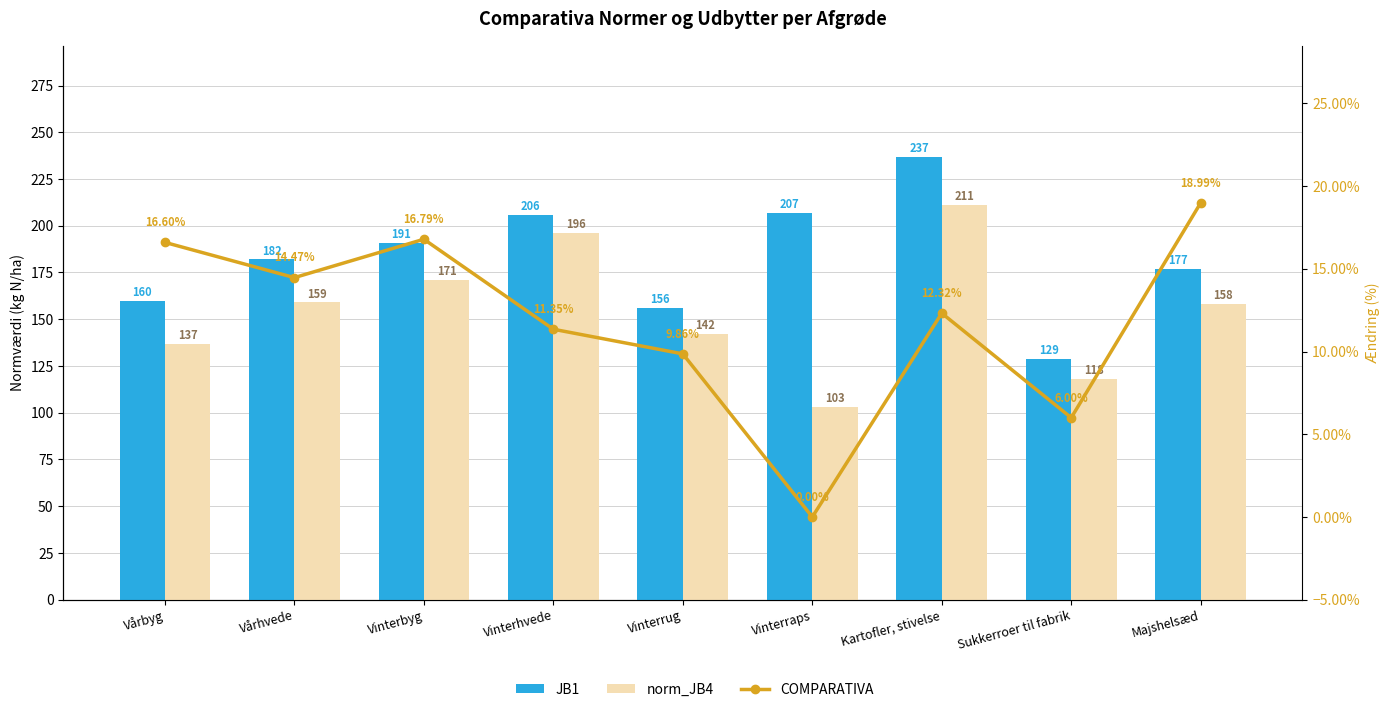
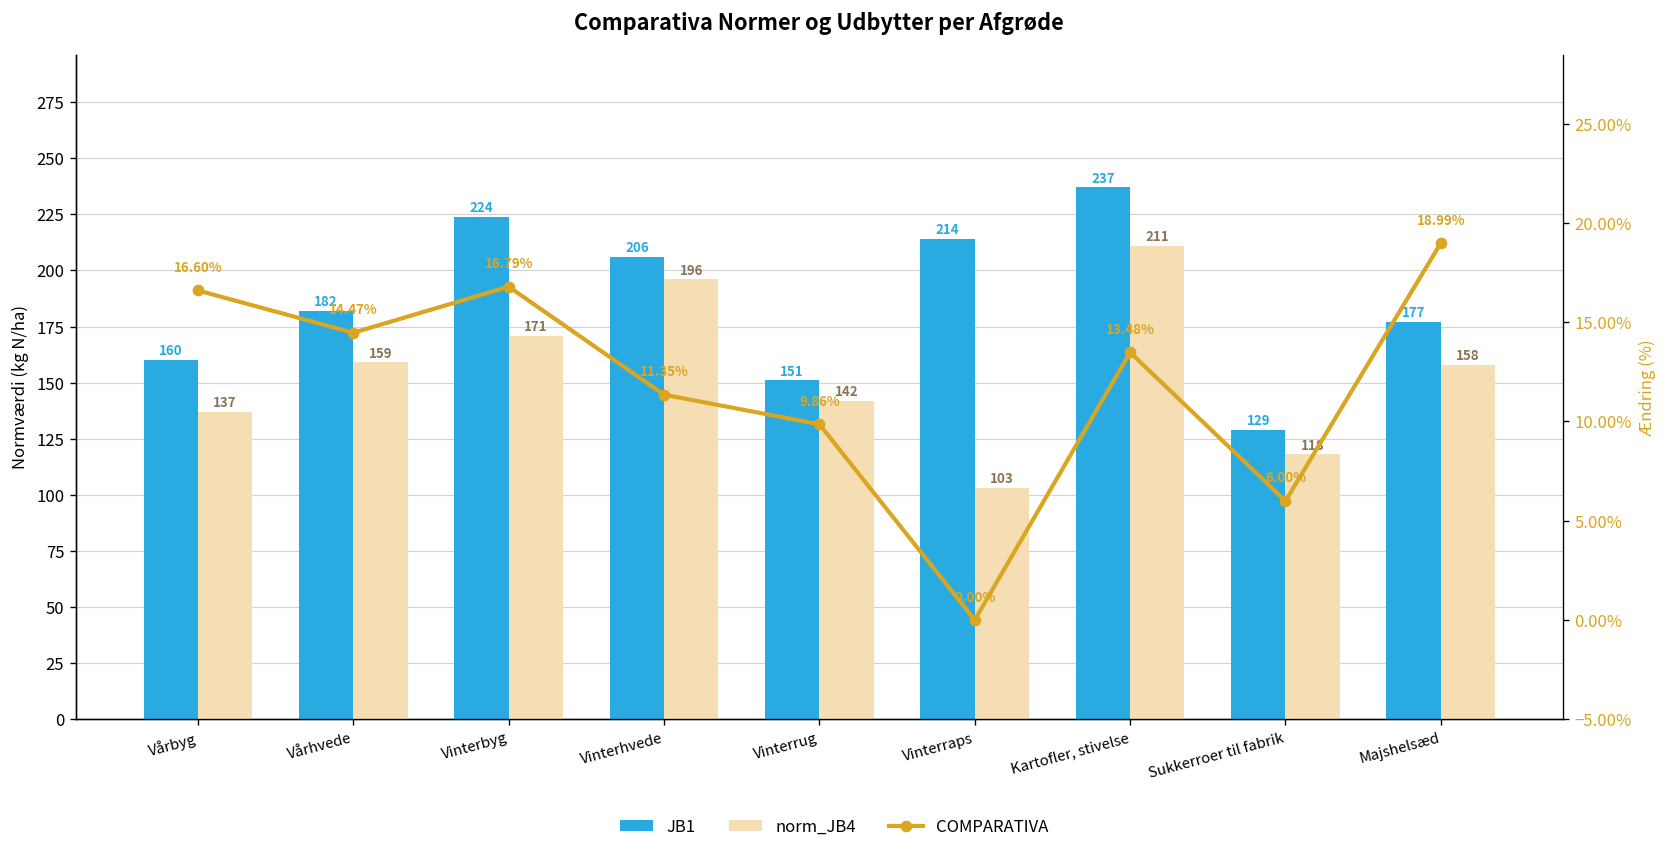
  {
    "JB1": {
      "Vårbyg": "160",
-     "Vinterbyg": "191",
+     "Vinterbyg": "224",
      "Vinterhvede": "206",
-     "Vinterrug": "156",
-     "Vinterraps": "207",
+     "Vinterrug": "151",
+     "Vinterraps": "214",
      "Kartofler, stivelse": "237",
      "Sukkerroer til fabrik": "129",
      "Majshelsæd": "177"
    },
    "norm_JB4": {
      "Vårbyg": "137",
      "Vårhvede": "159",
      "Vinterbyg": "171",
      "Vinterhvede": "196",
      "Vinterrug": "142",
      "Vinterraps": "103",
      "Kartofler, stivelse": "211",
      "Sukkerroer til fabrik": "118",
      "Majshelsæd": "158"
    },
    "COMPARATIVA": {
      "Vårbyg": "16.60%",
      "Vårhvede": "14.47%",
      "Vinterbyg": "16.79%",
      "Vinterhvede": "11.35%",
      "Vinterrug": "9.86%",
      "Vinterraps": "0.00%",
-     "Kartofler, stivelse": "12.32%",
+     "Kartofler, stivelse": "13.48%",
      "Sukkerroer til fabrik": "6.00%",
      "Majshelsæd": "18.99%"
    }
  }
